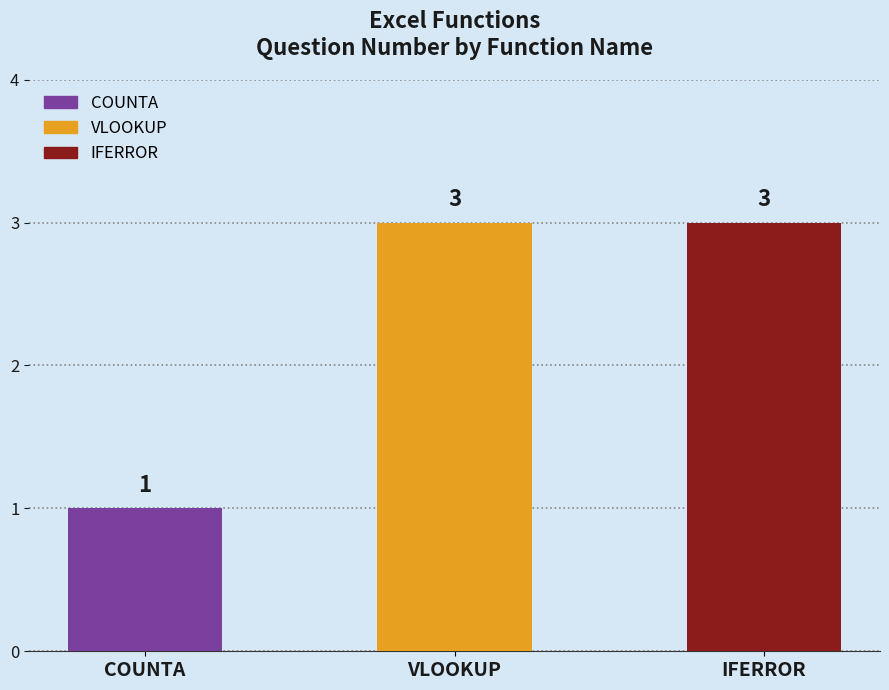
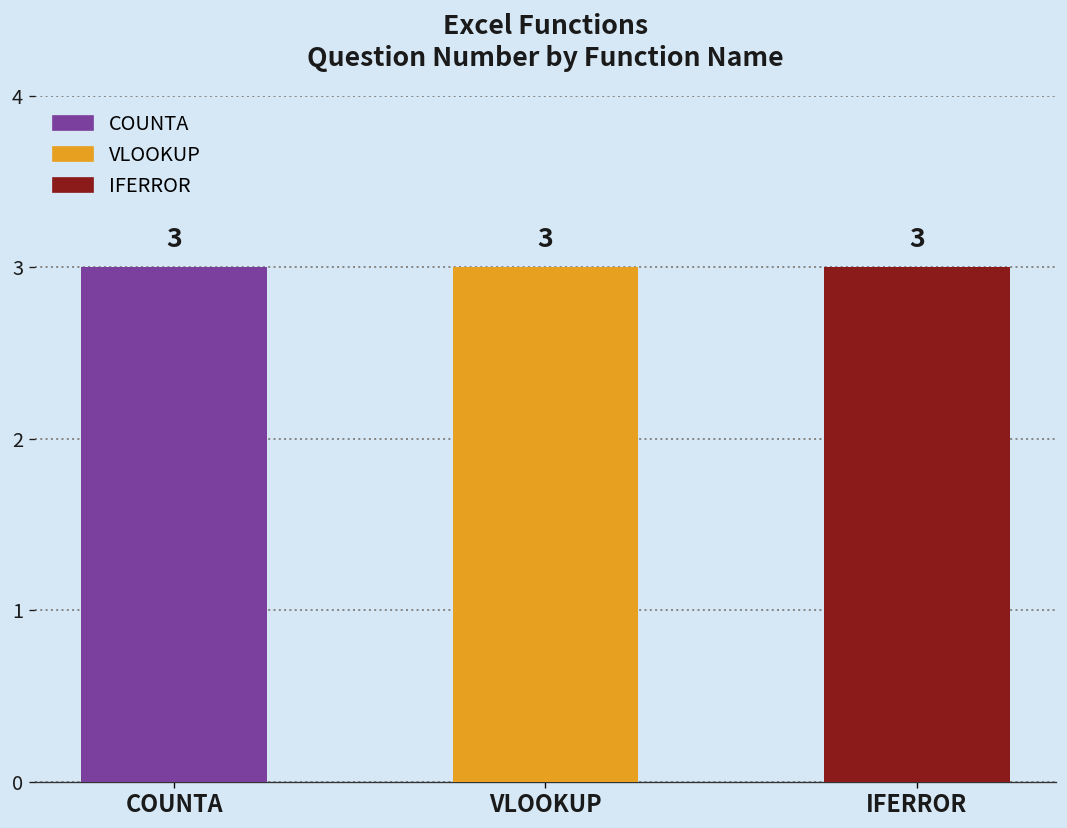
  {
-   "COUNTA": 1,
+   "COUNTA": 3,
    "VLOOKUP": 3,
    "IFERROR": 3
  }
